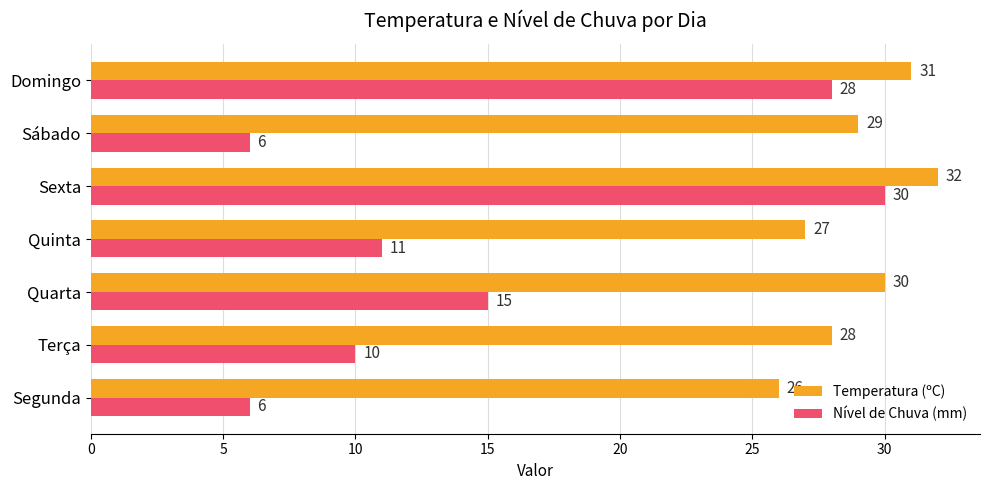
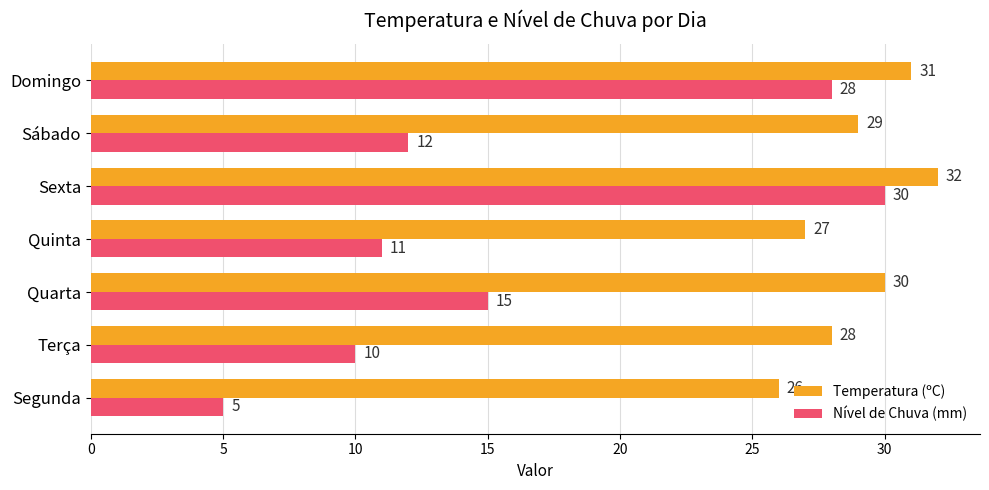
  {
    "Temperatura (ºC)": {
      "Domingo": 31,
      "Sábado": 29,
      "Sexta": 32,
      "Quinta": 27,
      "Quarta": 30,
      "Terça": 28,
      "Segunda": 26
    },
    "Nível de Chuva (mm)": {
      "Domingo": 28,
-     "Sábado": 6,
+     "Sábado": 12,
      "Sexta": 30,
      "Quinta": 11,
      "Quarta": 15,
      "Terça": 10,
-     "Segunda": 6
+     "Segunda": 5
    }
  }
